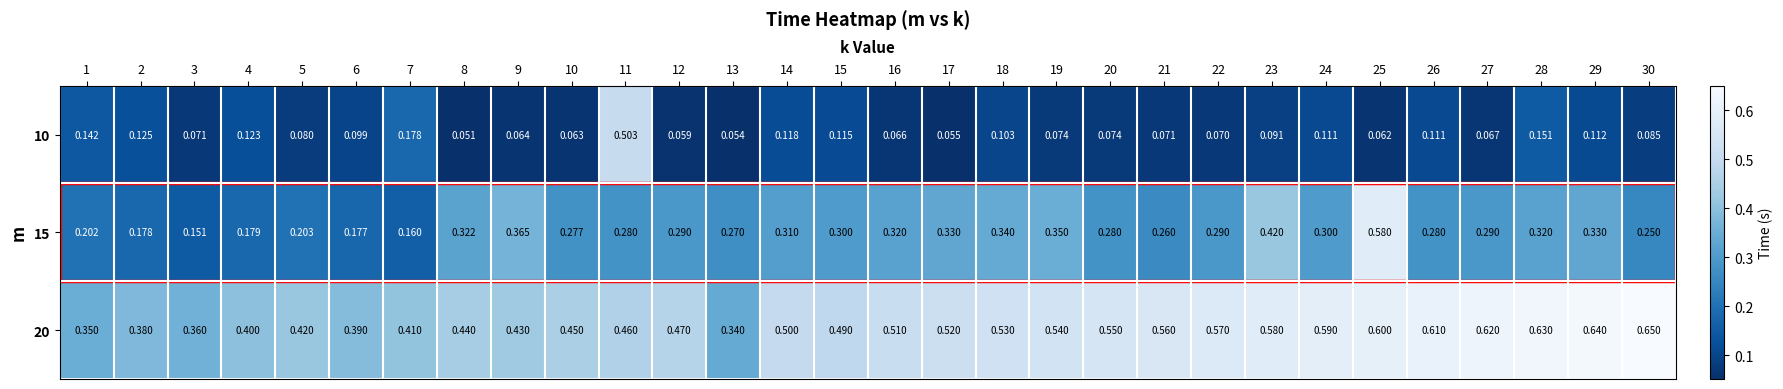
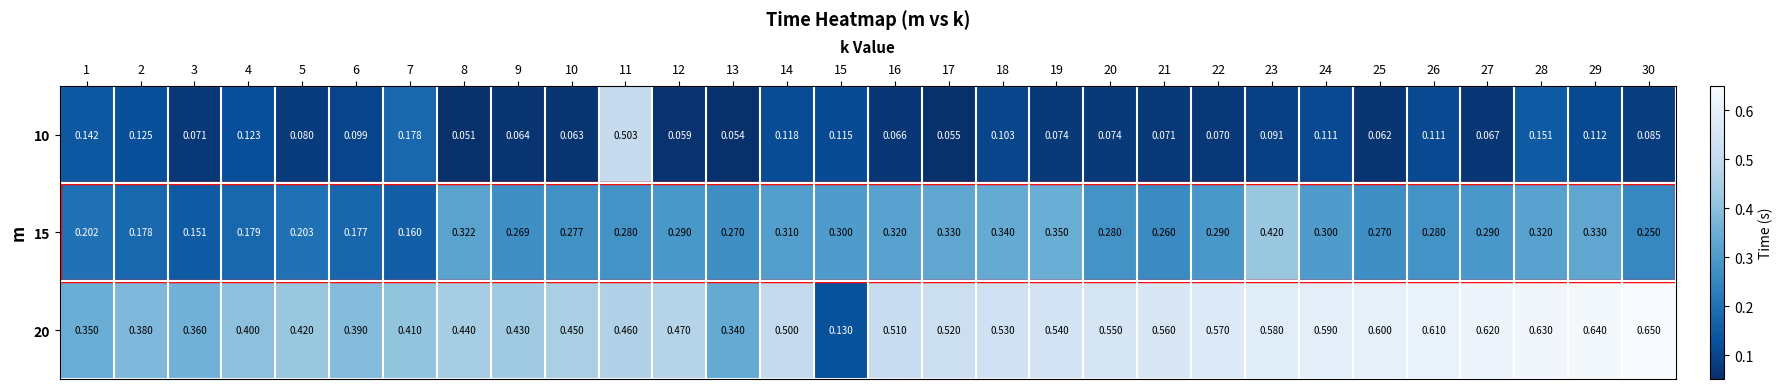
  {
    "10": {
      "1": 0.142,
      "2": 0.125,
      "3": 0.071,
      "4": 0.123,
      "5": 0.080,
      "6": 0.099,
      "7": 0.178,
      "8": 0.051,
      "9": 0.064,
      "10": 0.063,
      "11": 0.503,
      "12": 0.059,
      "13": 0.054,
      "14": 0.118,
      "15": 0.115,
      "16": 0.066,
      "17": 0.055,
      "18": 0.103,
      "19": 0.074,
      "20": 0.074,
      "21": 0.071,
      "22": 0.070,
      "23": 0.091,
      "24": 0.111,
      "25": 0.062,
      "26": 0.111,
      "27": 0.067,
      "28": 0.151,
      "29": 0.112,
      "30": 0.085
    },
    "15": {
      "1": 0.202,
      "2": 0.178,
      "3": 0.151,
      "4": 0.179,
      "5": 0.203,
      "6": 0.177,
      "7": 0.160,
      "8": 0.322,
-     "9": 0.365,
+     "9": 0.269,
      "10": 0.277,
      "11": 0.280,
      "12": 0.290,
      "13": 0.270,
      "14": 0.310,
      "15": 0.300,
      "16": 0.320,
      "17": 0.330,
      "18": 0.340,
      "19": 0.350,
      "20": 0.280,
      "21": 0.260,
      "22": 0.290,
      "23": 0.420,
      "24": 0.300,
-     "25": 0.580,
+     "25": 0.270,
      "26": 0.280,
      "27": 0.290,
      "28": 0.320,
      "29": 0.330,
      "30": 0.250
    },
    "20": {
      "1": 0.350,
      "2": 0.380,
      "3": 0.360,
      "4": 0.400,
      "5": 0.420,
      "6": 0.390,
      "7": 0.410,
      "8": 0.440,
      "9": 0.430,
      "10": 0.450,
      "11": 0.460,
      "12": 0.470,
      "13": 0.340,
      "14": 0.500,
-     "15": 0.490,
+     "15": 0.130,
      "16": 0.510,
      "17": 0.520,
      "18": 0.530,
      "19": 0.540,
      "20": 0.550,
      "21": 0.560,
      "22": 0.570,
      "23": 0.580,
      "24": 0.590,
      "25": 0.600,
      "26": 0.610,
      "27": 0.620,
      "28": 0.630,
      "29": 0.640,
      "30": 0.650
    }
  }
